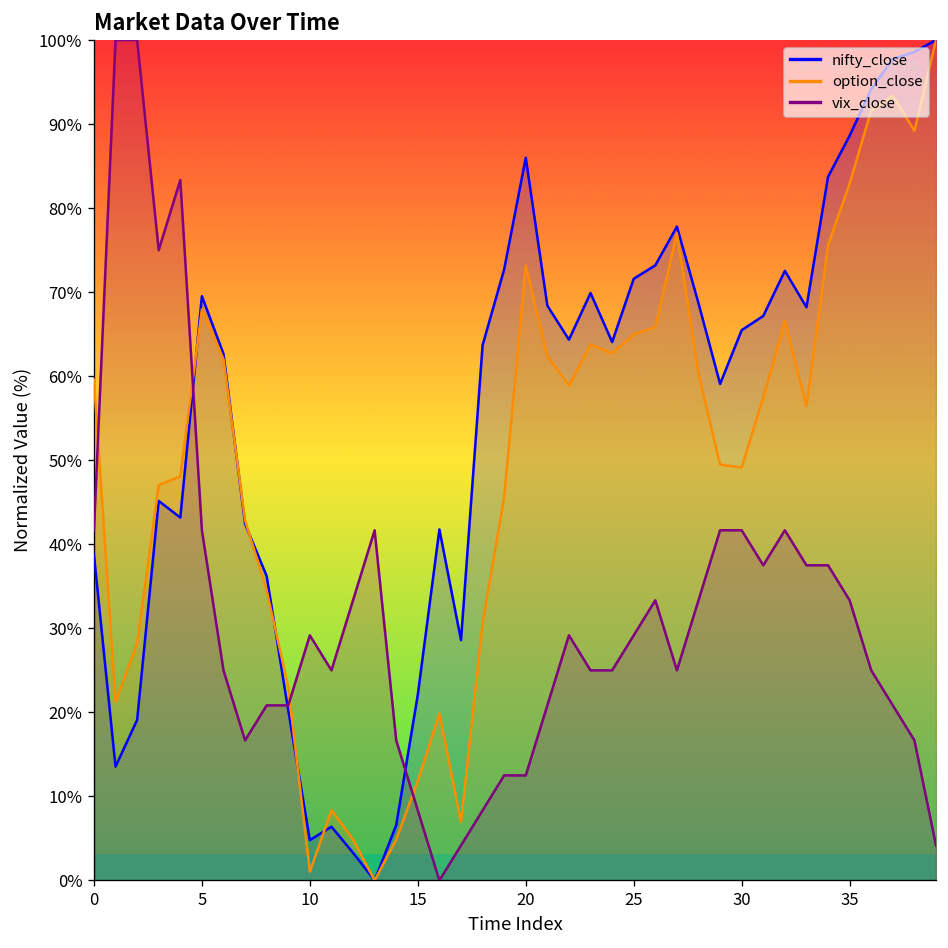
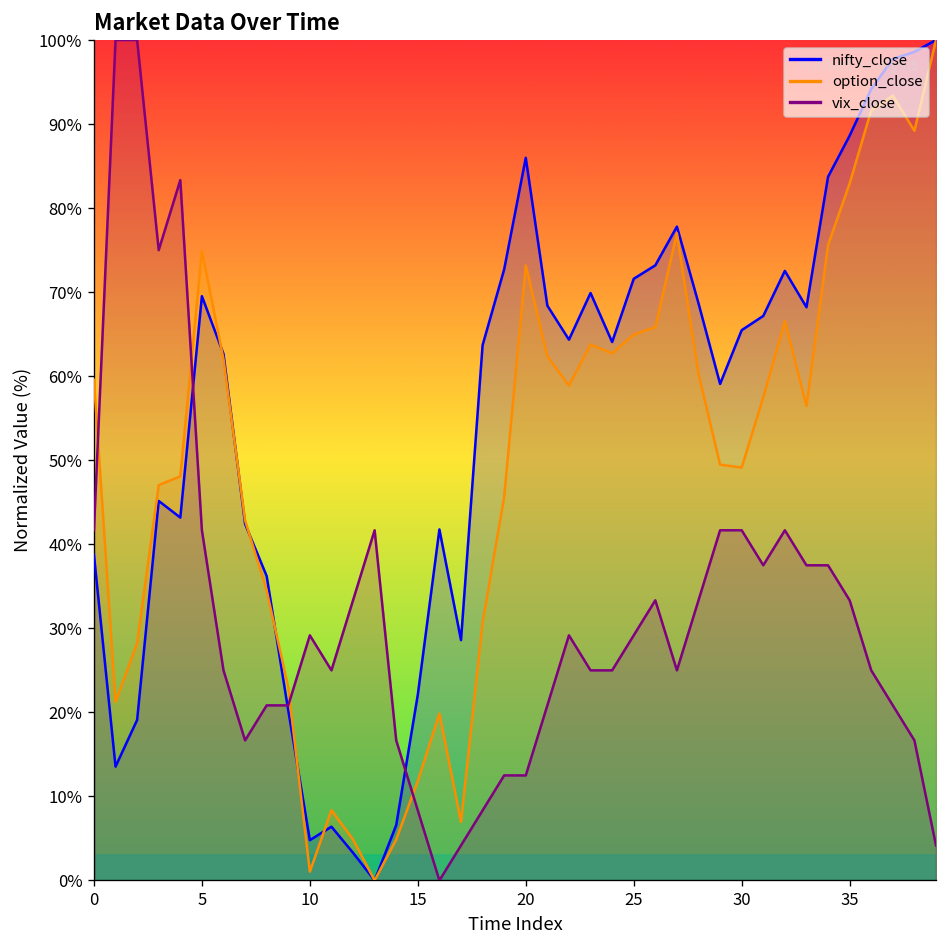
  {
    "option_close": {
      "0": "60%",
-     "5": "68%",
+     "5": "75%",
      "15": "12%",
      "20": "73%",
      "25": "65%",
      "30": "49%",
      "35": "83%"
    }
  }
